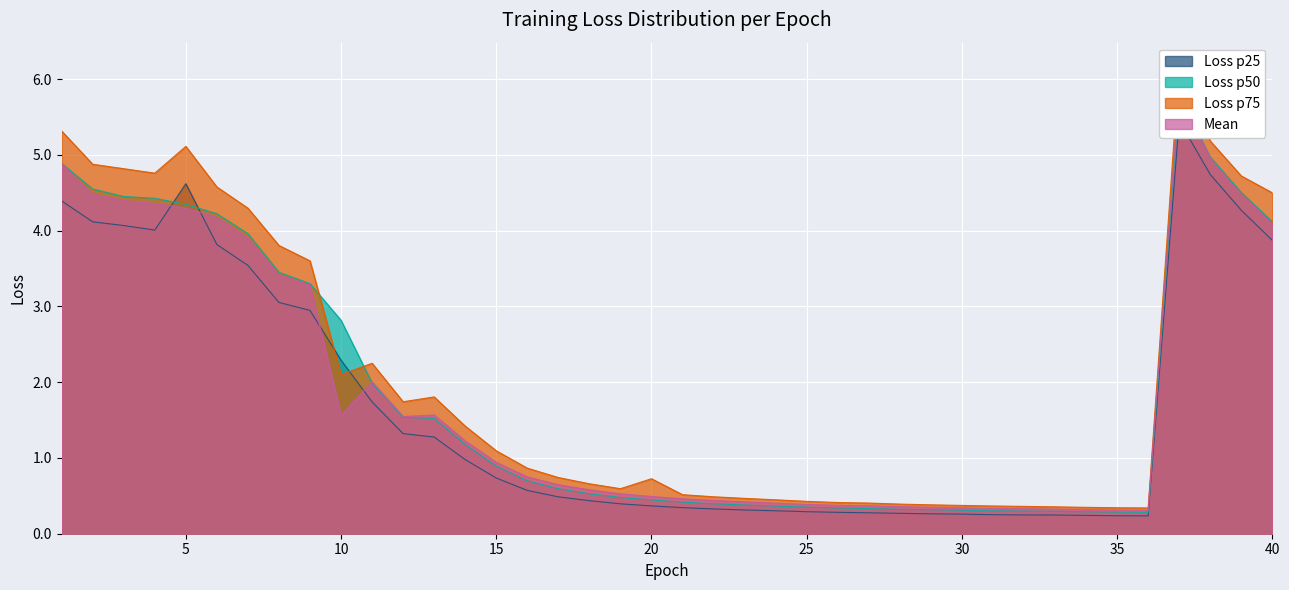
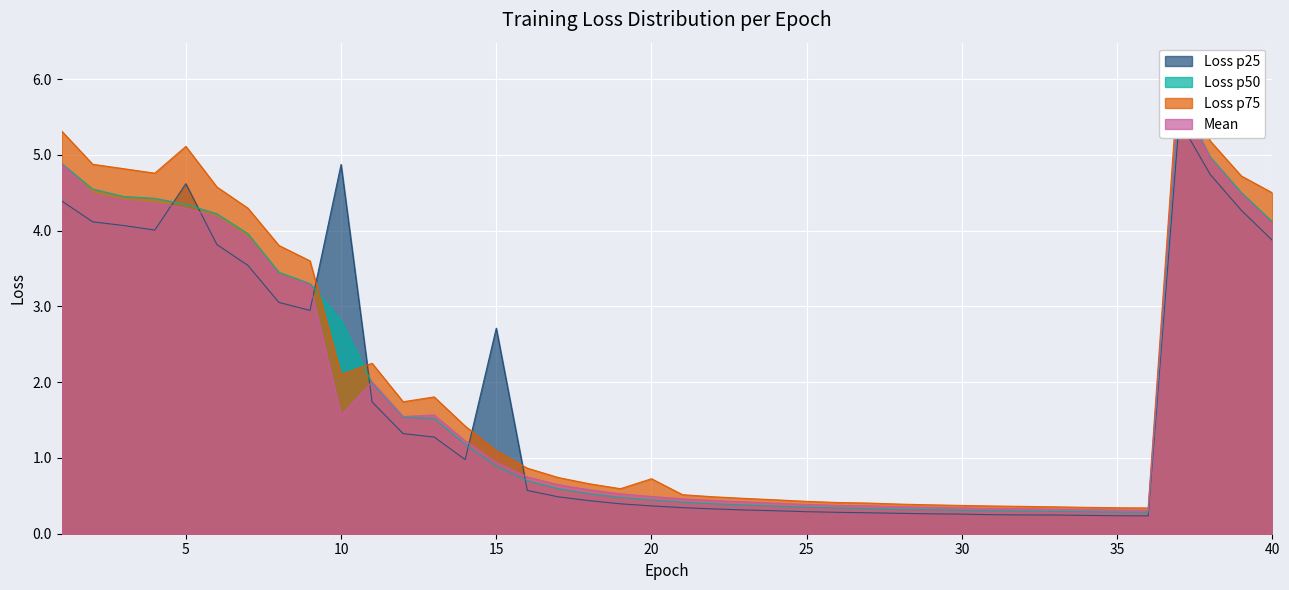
  {
    "Loss p25": {
      "5": 4.6,
-     "10": 2.3,
-     "15": 0.7,
+     "10": 4.9,
+     "15": 2.7,
      "20": 0.4,
      "25": 0.3,
      "30": 0.3,
      "35": 0.2,
      "40": 3.9
    },
    "Loss p50": {
      "5": 4.3,
      "10": 2.8,
      "15": 0.9,
      "20": 0.4,
      "25": 0.4
    },
    "Loss p75": {
      "5": 5.1,
      "10": 2.1,
      "15": 1.1,
      "20": 0.7,
      "25": 0.4,
      "40": 4.5
    },
    "Mean": {
      "5": 4.3,
      "10": 1.6,
      "15": 0.9,
      "20": 0.5,
      "25": 0.4
    }
  }
